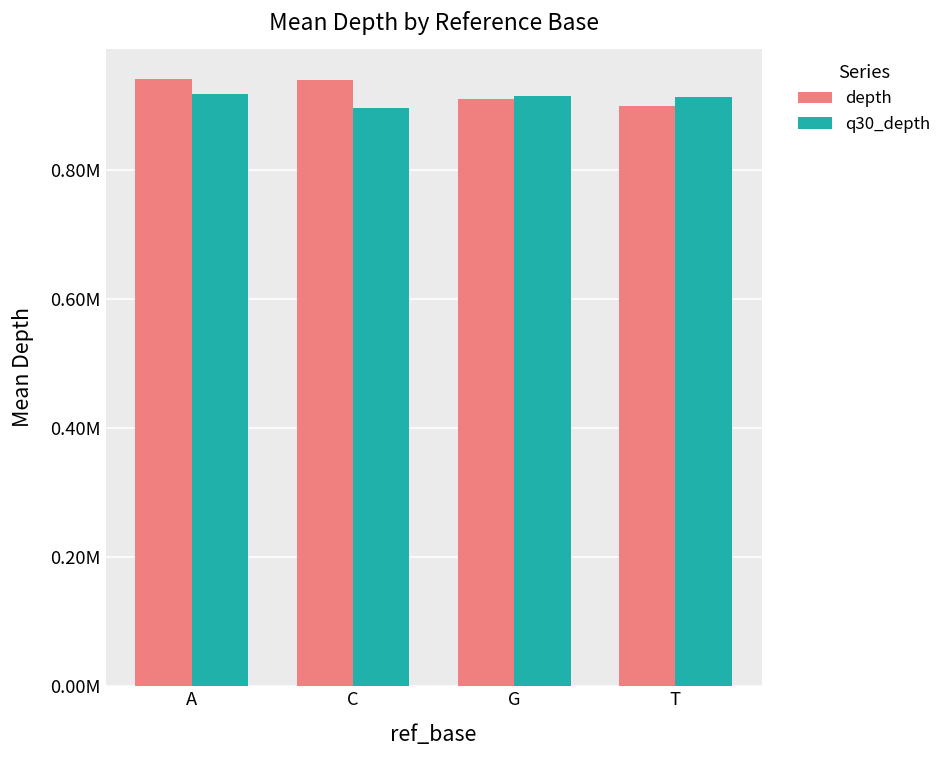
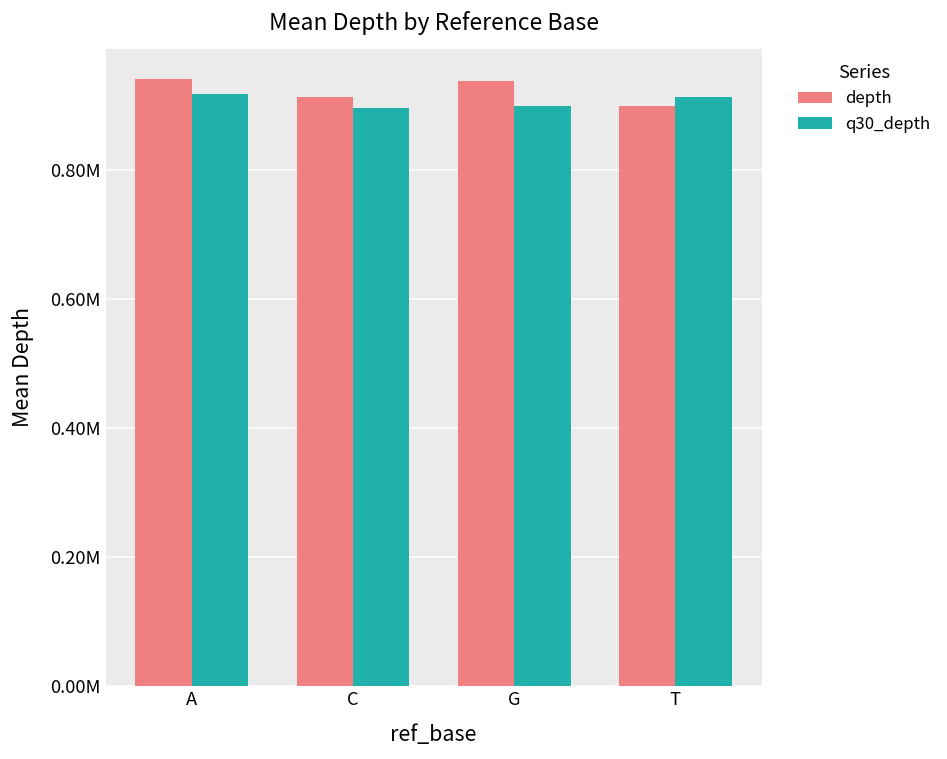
  {
    "depth": {
      "A": 940000,
-     "C": 940000,
-     "G": 910000,
+     "C": 910000,
+     "G": 940000,
      "T": 900000
    },
    "q30_depth": {
      "A": 920000,
      "C": 900000,
-     "G": 910000,
+     "G": 900000,
      "T": 910000
    }
  }
